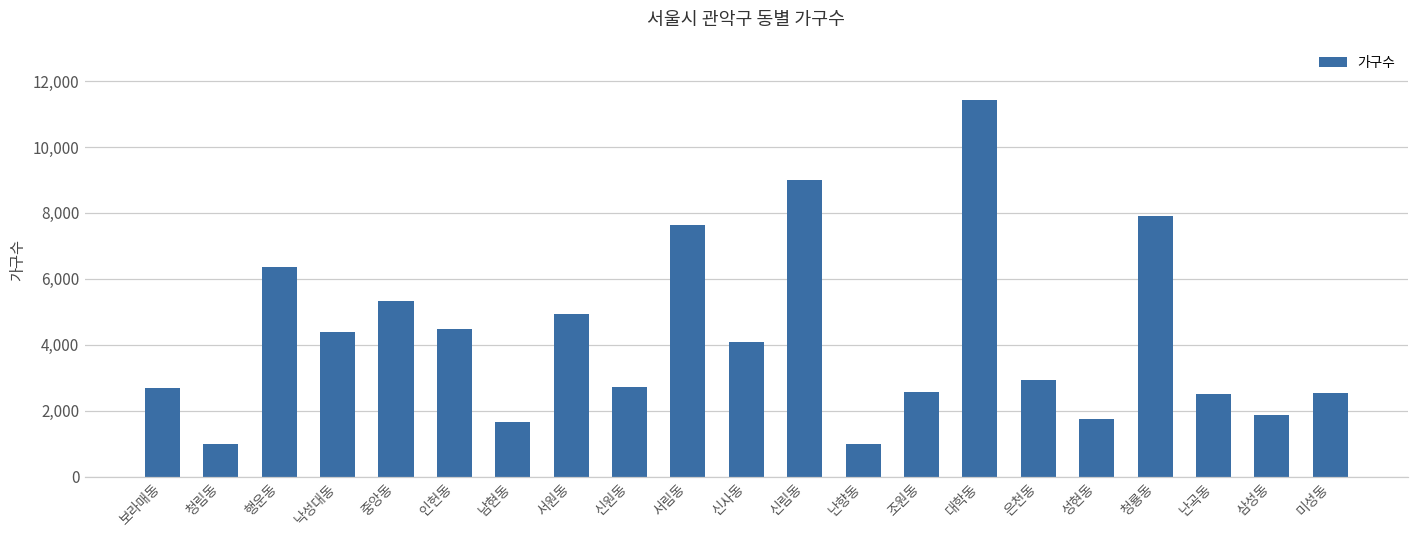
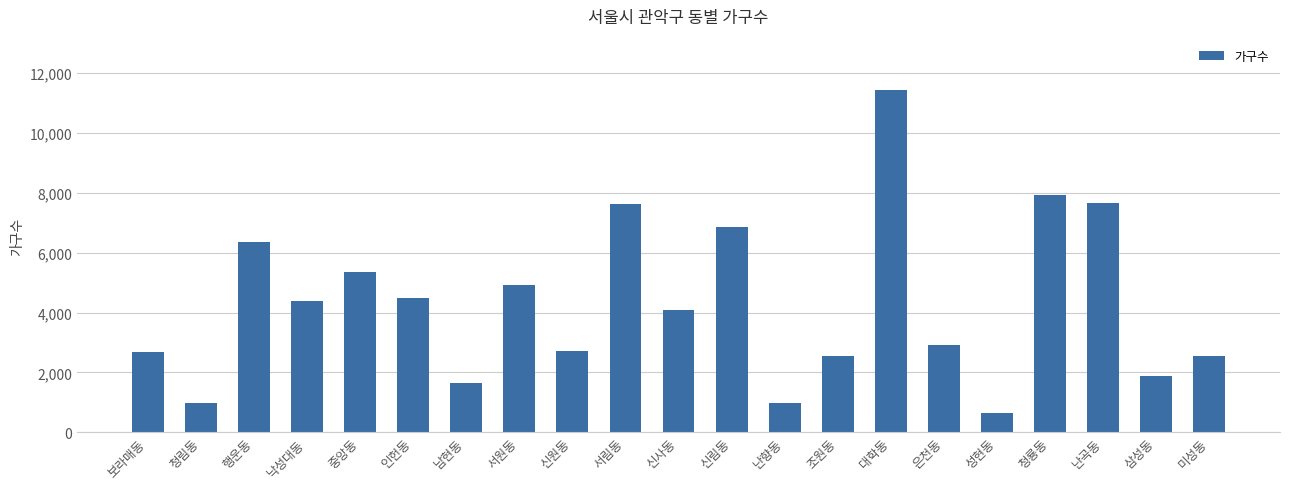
  {
    "보라매동": "2,700",
    "청림동": "1,000",
    "행운동": "6,400",
    "낙성대동": "4,400",
    "중앙동": "5,300",
    "인헌동": "4,500",
    "남현동": "1,600",
    "서원동": "4,900",
    "신원동": "2,700",
    "서림동": "7,600",
    "신사동": "4,100",
-   "신림동": "9,000",
+   "신림동": "6,900",
    "난향동": "1,000",
    "조원동": "2,600",
    "대학동": "11,400",
    "은천동": "2,900",
-   "성현동": "1,800",
+   "성현동": "700",
    "청룡동": "7,900",
-   "난곡동": "2,500",
+   "난곡동": "7,700",
    "삼성동": "1,900",
    "미성동": "2,500"
  }
